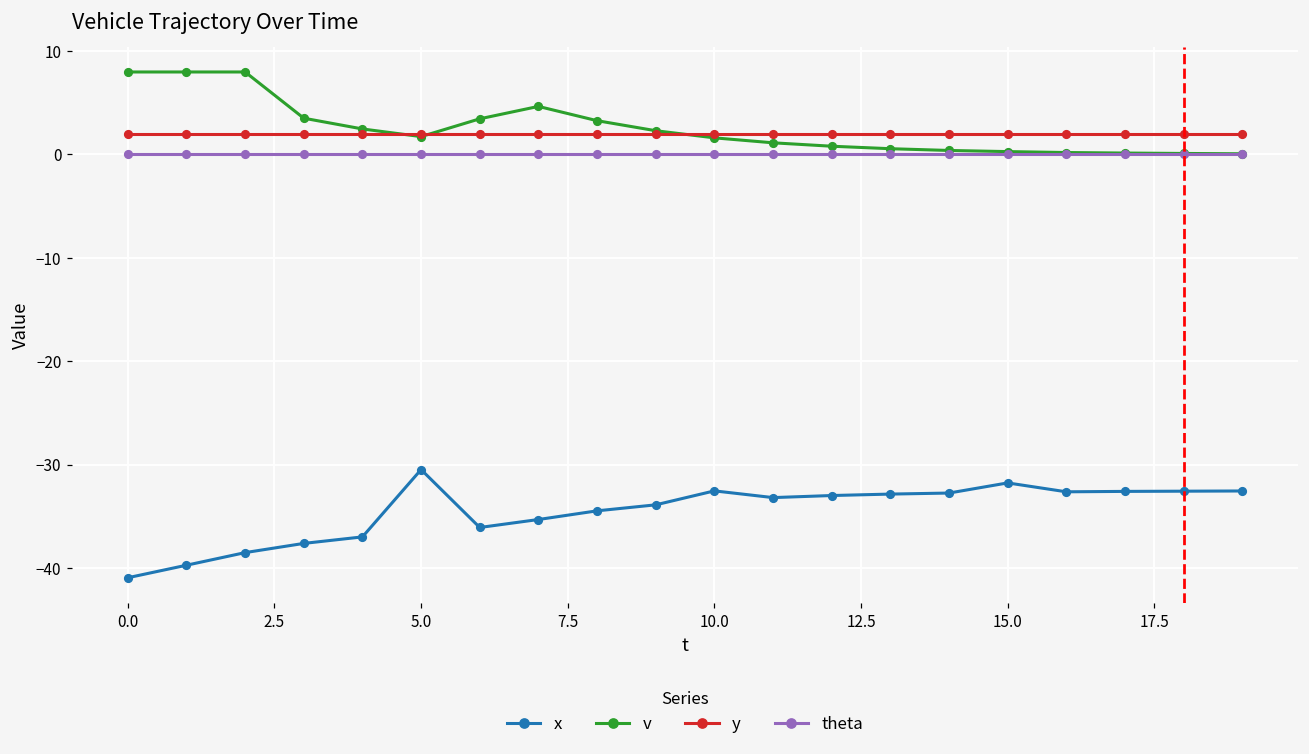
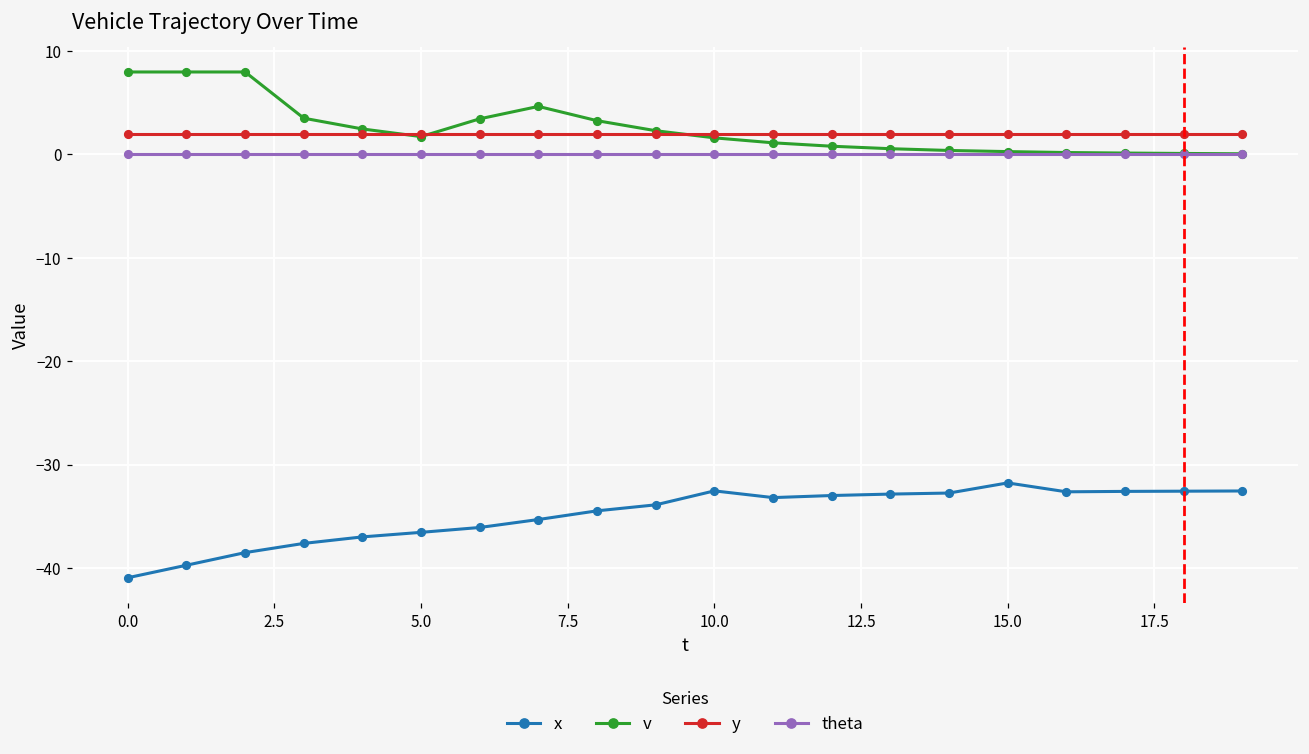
  {
    "x": {
      "0.0": -41,
-     "5.0": -30,
+     "5.0": -37,
      "10.0": -33,
      "15.0": -32
    },
    "v": {
      "0.0": 8,
      "10.0": 2,
      "15.0": 0
    },
    "y": {
      "0.0": 2,
      "10.0": 2,
      "15.0": 2
    },
    "theta": {
      "0.0": 0,
      "5.0": 0,
      "10.0": 0,
      "15.0": 0
    }
  }
